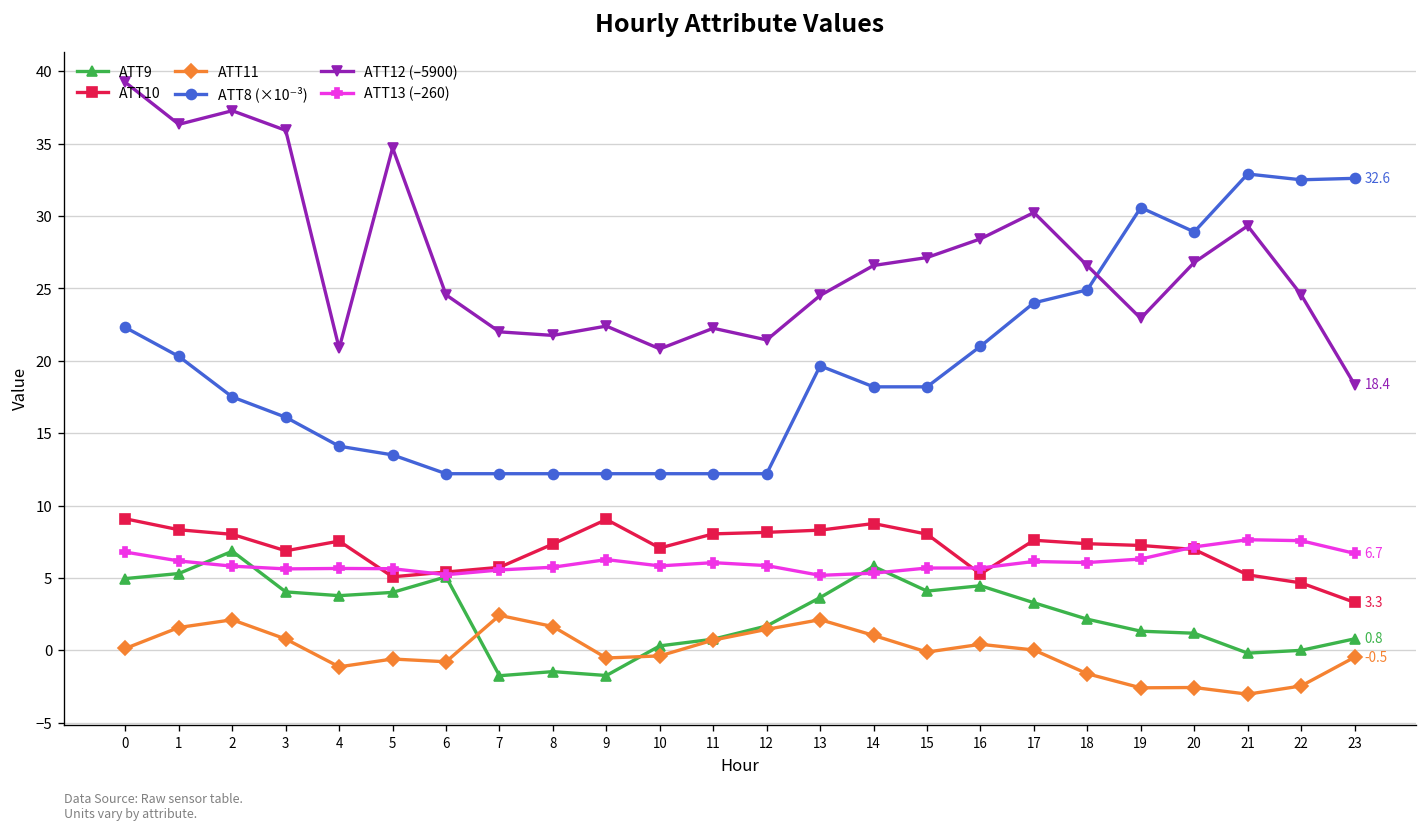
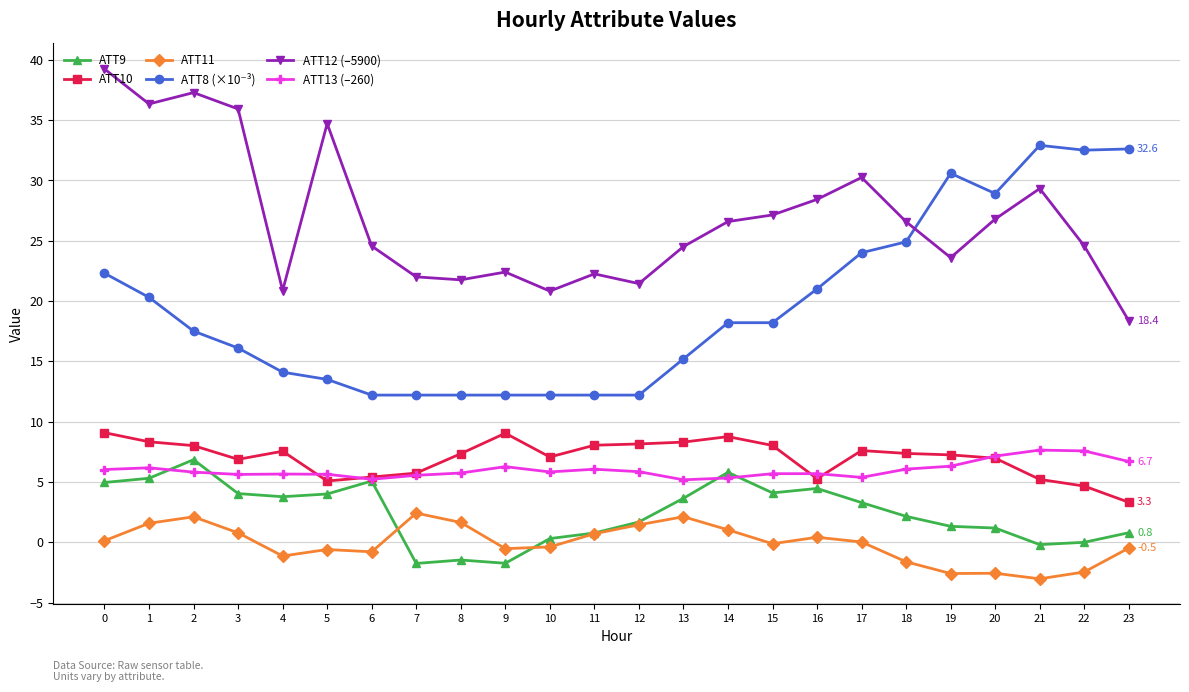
  {
    "ATT9": {
      "23": 0.8
    },
    "ATT10": {
      "23": 3.3
    },
    "ATT11": {
      "23": -0.5
    },
    "ATT8 (×10⁻³)": {
      "0": 22.3,
      "1": 20.3,
      "2": 17.5,
      "3": 16.1,
      "4": 14.1,
      "5": 13.5,
      "6": 12.2,
      "7": 12.2,
      "8": 12.2,
      "9": 12.2,
      "10": 12.2,
      "11": 12.2,
      "12": 12.2,
-     "13": 19.7,
+     "13": 15.2,
      "14": 18.2,
      "15": 18.2,
      "16": 21.0,
      "17": 24.0,
      "18": 24.9,
      "19": 30.6,
      "20": 28.9,
      "21": 32.9,
      "22": 32.5
    },
    "ATT12 (–5900)": {
      "0": 39.2,
      "1": 36.3,
      "2": 37.3,
      "3": 35.9,
      "4": 20.9,
      "5": 34.7,
      "6": 24.6,
      "7": 22.0,
      "8": 21.8,
      "9": 22.4,
      "10": 20.8,
      "11": 22.2,
      "12": 21.4,
      "13": 24.5,
      "14": 26.6,
      "15": 27.1,
      "16": 28.4,
      "17": 30.2,
      "18": 26.6,
-     "19": 22.9,
+     "19": 23.6,
      "20": 26.8,
      "21": 29.3,
      "22": 24.6
    },
    "ATT13 (–260)": {
-     "0": 6.8,
+     "0": 6.0,
      "1": 6.2,
      "2": 5.8,
      "3": 5.6,
      "4": 5.7,
      "5": 5.6,
      "8": 5.7,
      "9": 6.3,
      "10": 5.8,
      "11": 6.1,
      "12": 5.9,
      "13": 5.2,
      "14": 5.3,
      "15": 5.7,
      "16": 5.7,
-     "17": 6.1,
+     "17": 5.4,
      "18": 6.1,
      "19": 6.3,
      "21": 7.6,
      "22": 7.6
    }
  }
